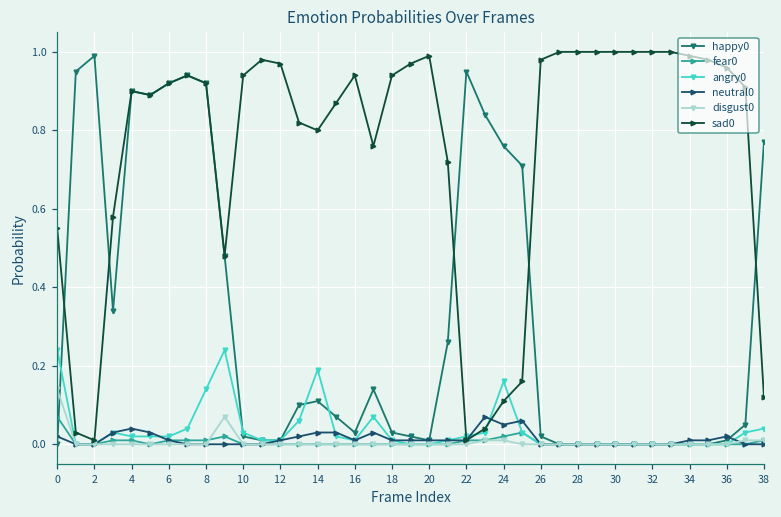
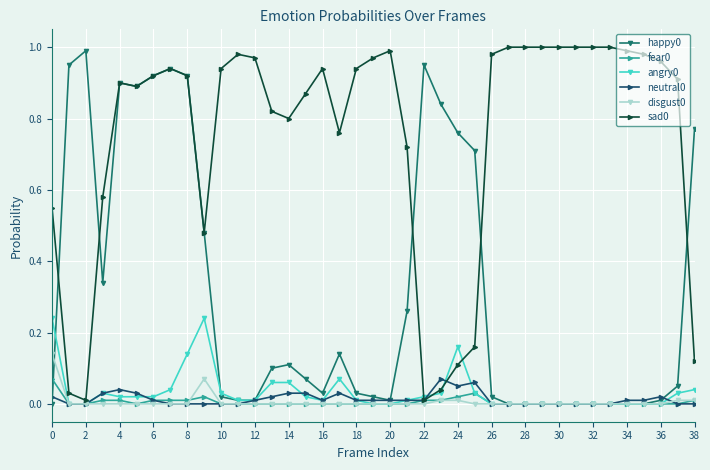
  {
    "fear0": {
      "0": 0.07,
      "4": 0.01,
      "8": 0.01,
      "24": 0.02
    },
    "angry0": {
      "0": 0.24,
      "4": 0.02,
      "6": 0.02,
      "8": 0.14,
      "10": 0.03,
-     "14": 0.19,
+     "14": 0.06,
      "22": 0.02,
      "24": 0.16,
      "38": 0.04
    },
    "disgust0": {
      "0": 0.14,
      "4": 0.00,
      "6": 0.00,
      "22": 0.00,
      "24": 0.01
    }
  }
